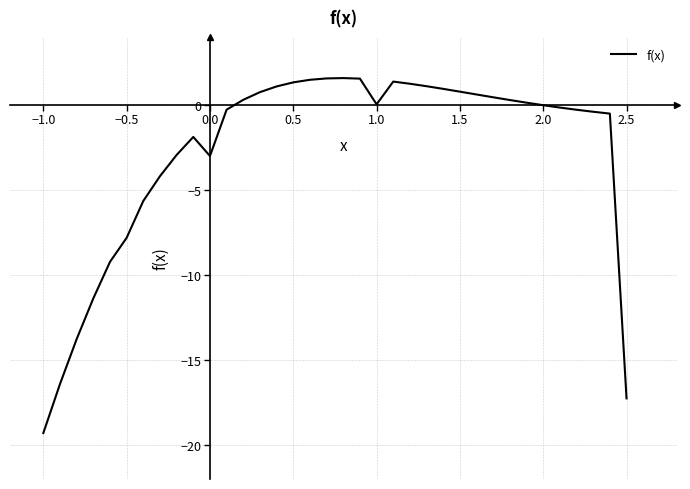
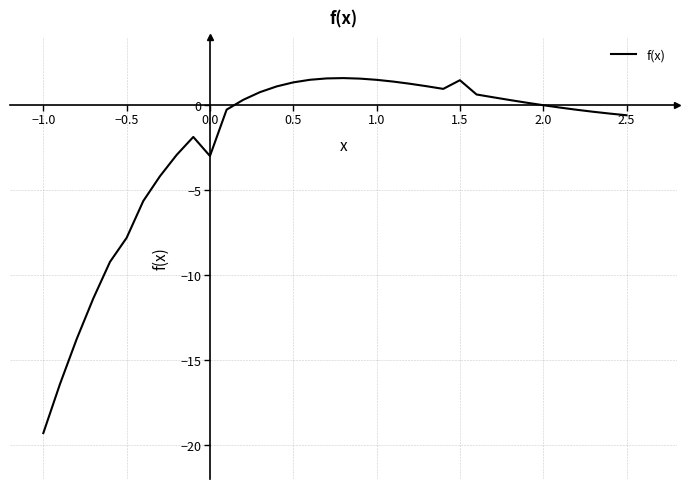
  {
    "−1.0": -19.3,
    "−0.5": -7.8,
    "0.0": -3.0,
    "0.5": 1.3,
-   "1.0": 0.0,
-   "1.5": 0.8,
+   "1.0": 1.5,
+   "1.5": 1.5,
    "2.0": 0.0,
-   "2.5": -17.3
+   "2.5": -0.6
  }
